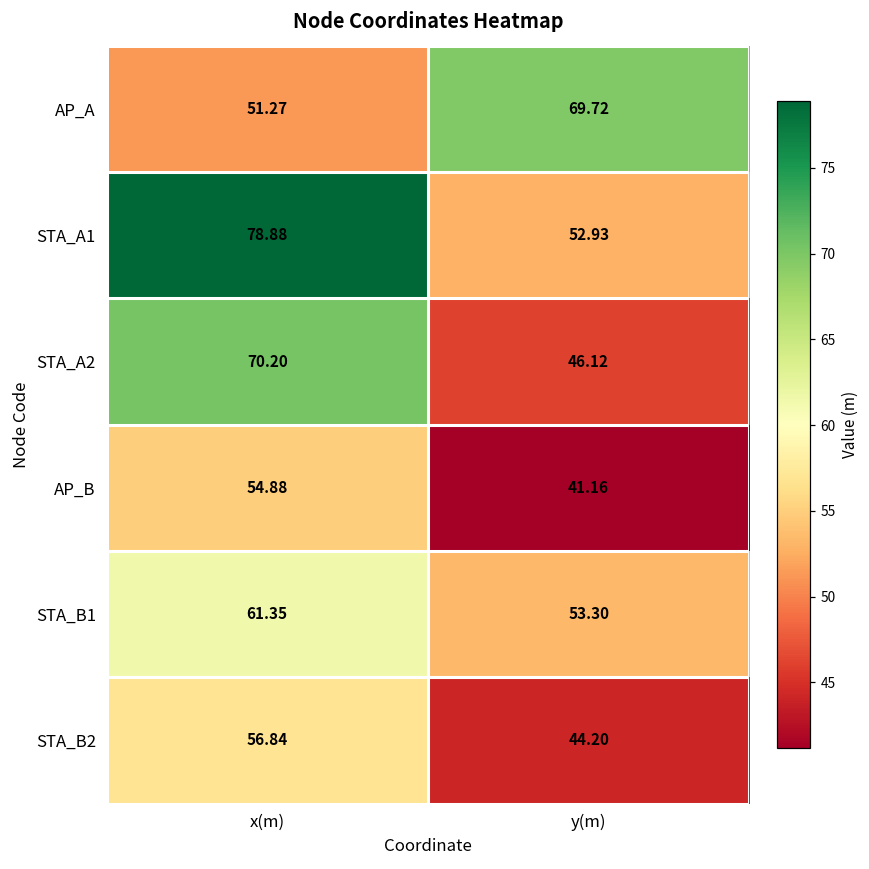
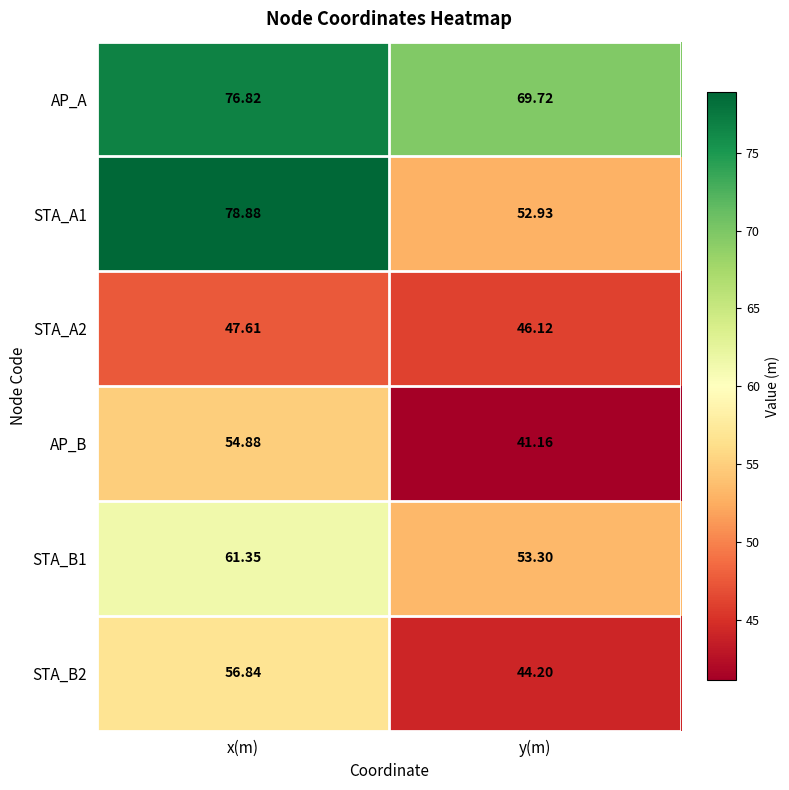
  {
    "AP_A": {
-     "x(m)": 51.27,
+     "x(m)": 76.82,
      "y(m)": 69.72
    },
    "STA_A1": {
      "x(m)": 78.88,
      "y(m)": 52.93
    },
    "STA_A2": {
-     "x(m)": 70.20,
+     "x(m)": 47.61,
      "y(m)": 46.12
    },
    "AP_B": {
      "x(m)": 54.88,
      "y(m)": 41.16
    },
    "STA_B1": {
      "x(m)": 61.35,
      "y(m)": 53.30
    },
    "STA_B2": {
      "x(m)": 56.84,
      "y(m)": 44.20
    }
  }
